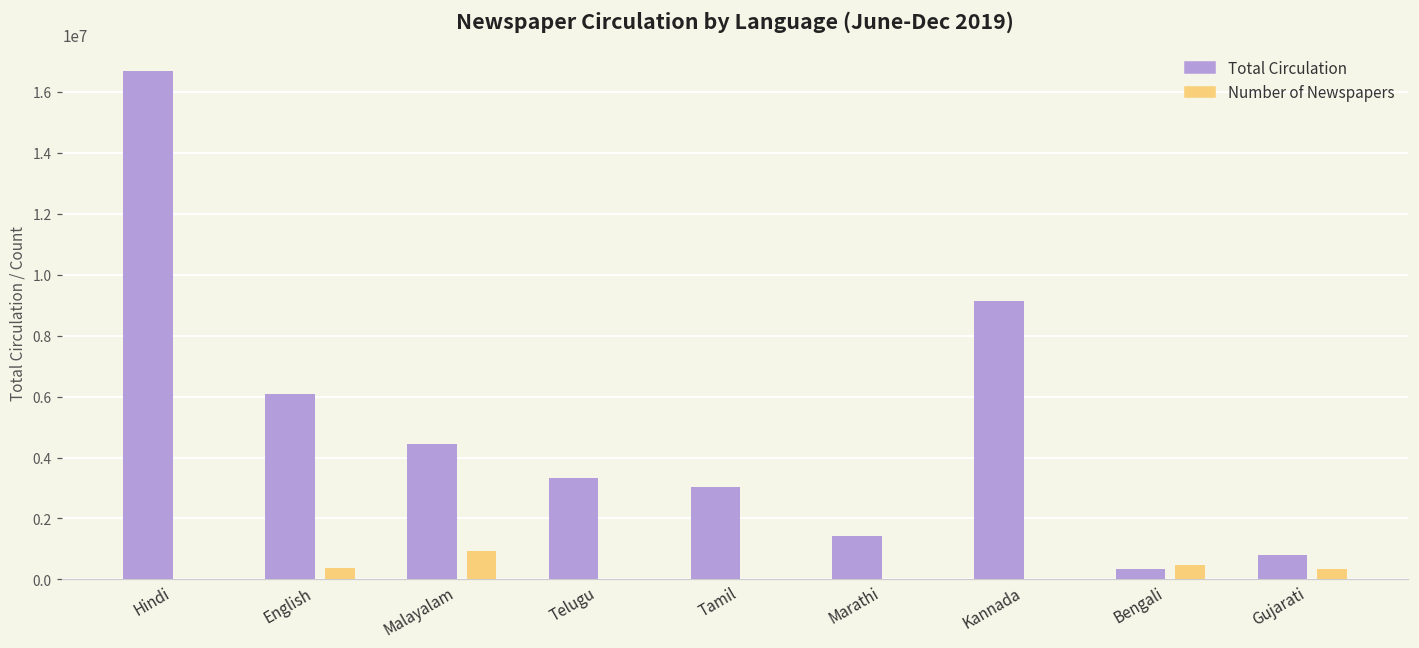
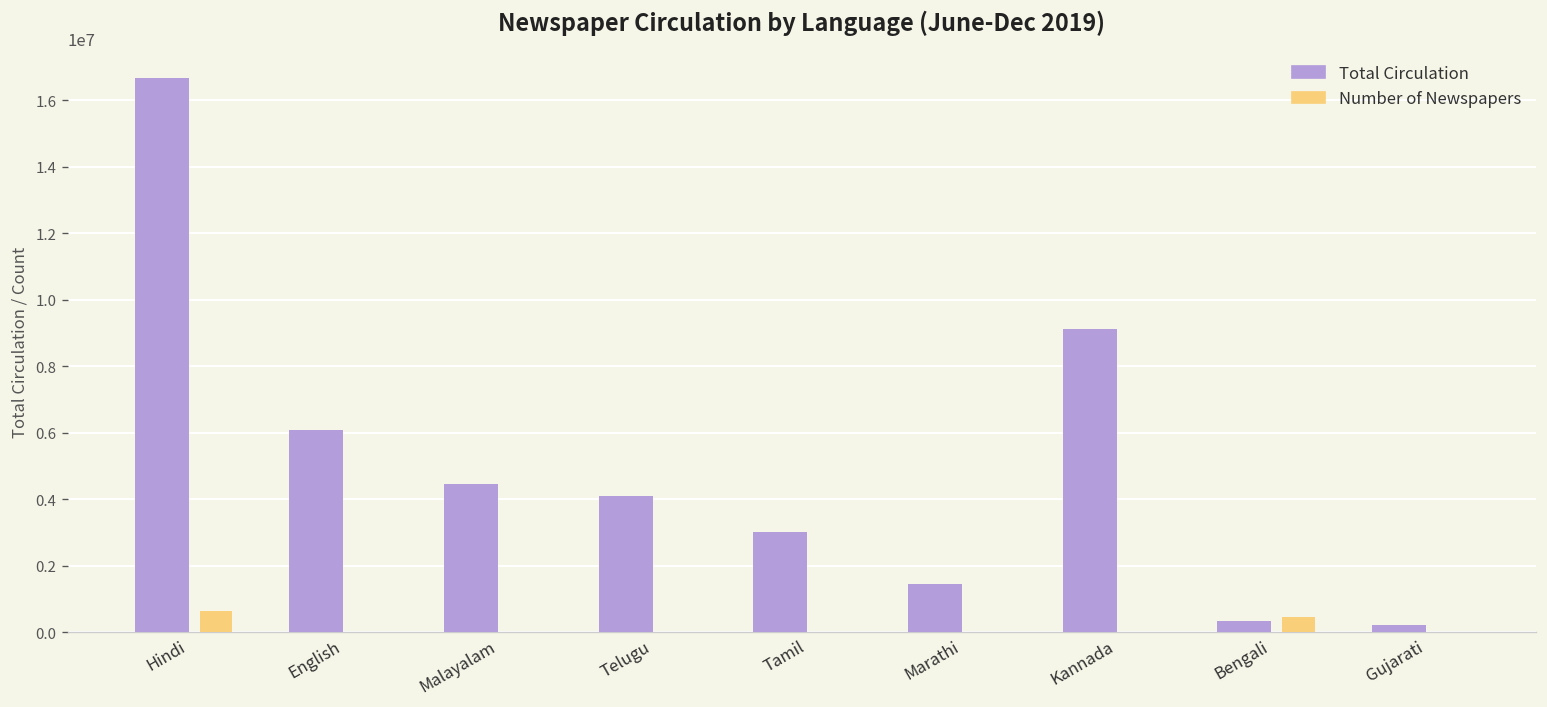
  {
    "Total Circulation": {
      "Hindi": 16700000,
      "English": 6100000,
      "Malayalam": 4400000,
-     "Telugu": 3300000,
+     "Telugu": 4100000,
      "Tamil": 3000000,
      "Marathi": 1400000,
      "Kannada": 9100000,
      "Bengali": 400000,
-     "Gujarati": 800000
+     "Gujarati": 200000
    },
    "Number of Newspapers": {
-     "Hindi": 0,
-     "English": 400000,
-     "Malayalam": 900000,
+     "Hindi": 700000,
+     "English": 0,
+     "Malayalam": 0,
      "Bengali": 500000,
-     "Gujarati": 400000
+     "Gujarati": 0
    }
  }
